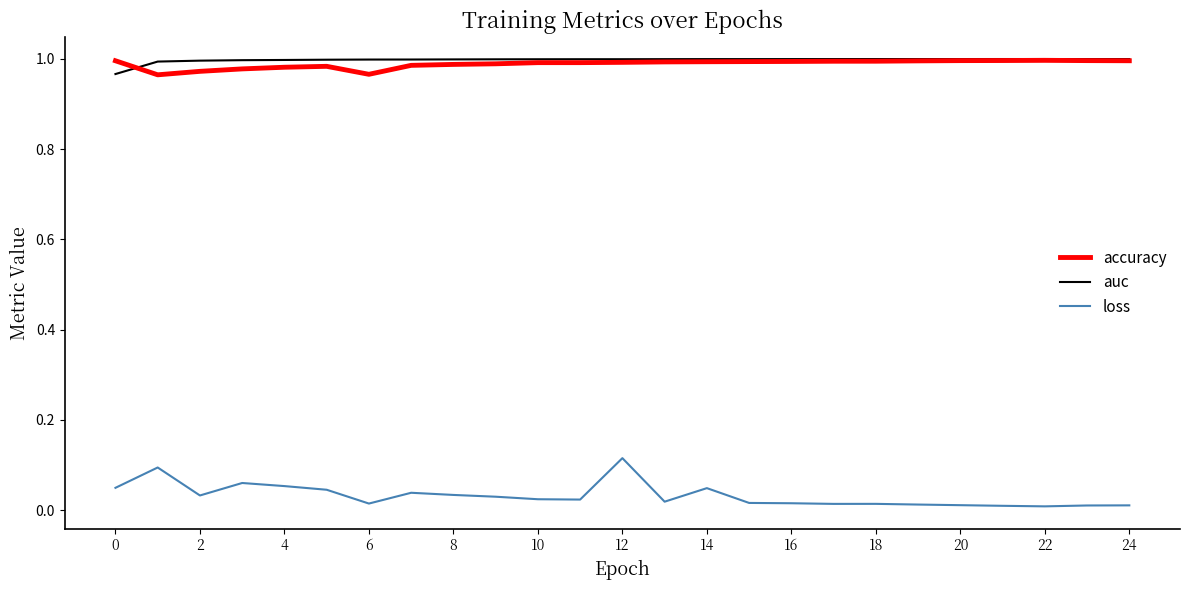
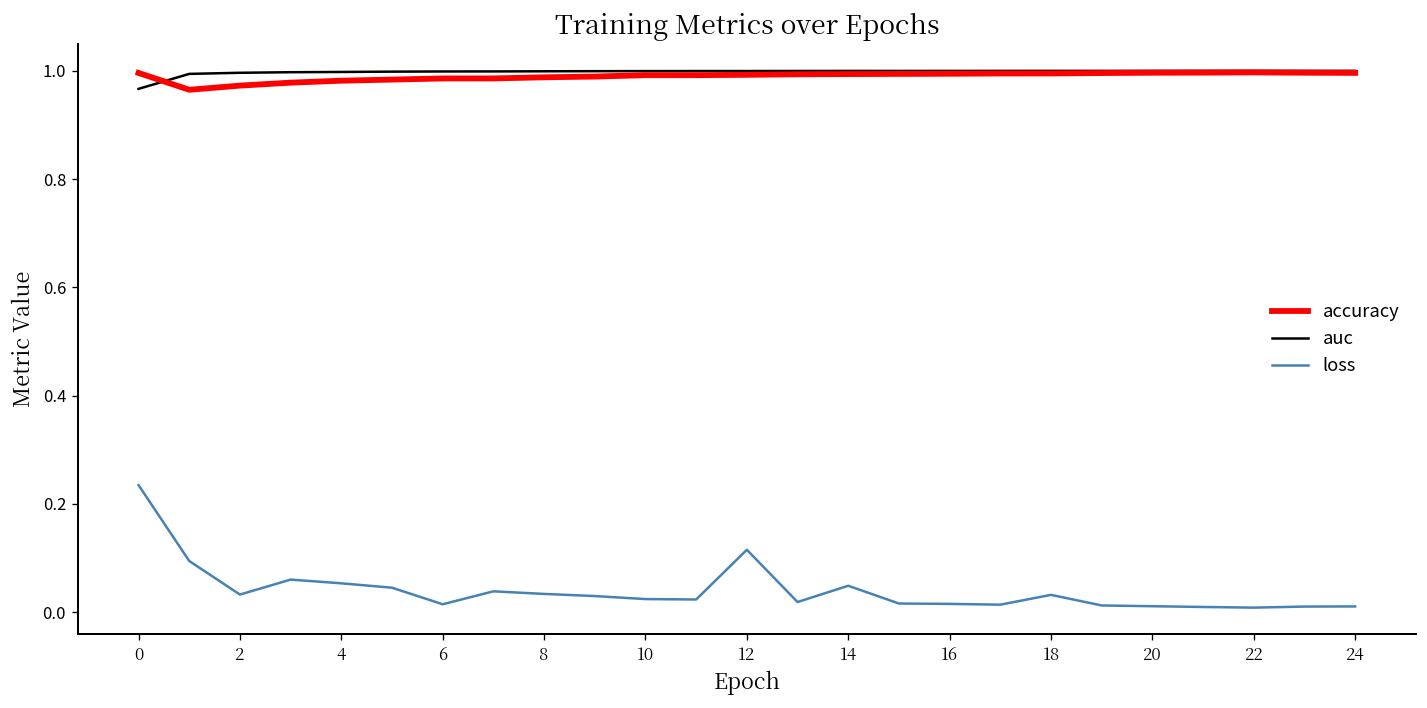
  {
    "accuracy": {
      "0": 1.00,
      "2": 0.97,
      "4": 0.98,
-     "6": 0.97,
+     "6": 0.99,
      "8": 0.99,
      "10": 0.99,
      "12": 0.99,
      "14": 0.99
    },
    "auc": {
      "0": 0.97,
      "2": 1.00,
      "4": 1.00,
      "6": 1.00,
      "8": 1.00,
      "10": 1.00,
      "12": 1.00,
      "14": 1.00
    },
    "loss": {
-     "0": 0.05,
+     "0": 0.23,
      "2": 0.03,
      "4": 0.05,
      "6": 0.01,
      "8": 0.03,
      "10": 0.02,
      "12": 0.12,
      "14": 0.05,
      "16": 0.02,
-     "18": 0.01,
+     "18": 0.03,
      "20": 0.01,
      "22": 0.01,
      "24": 0.01
    }
  }
